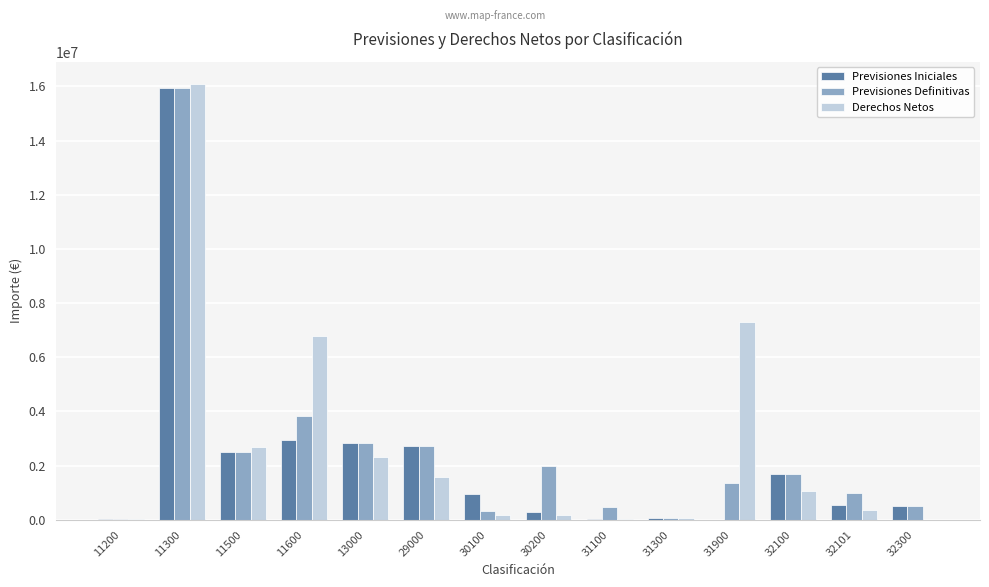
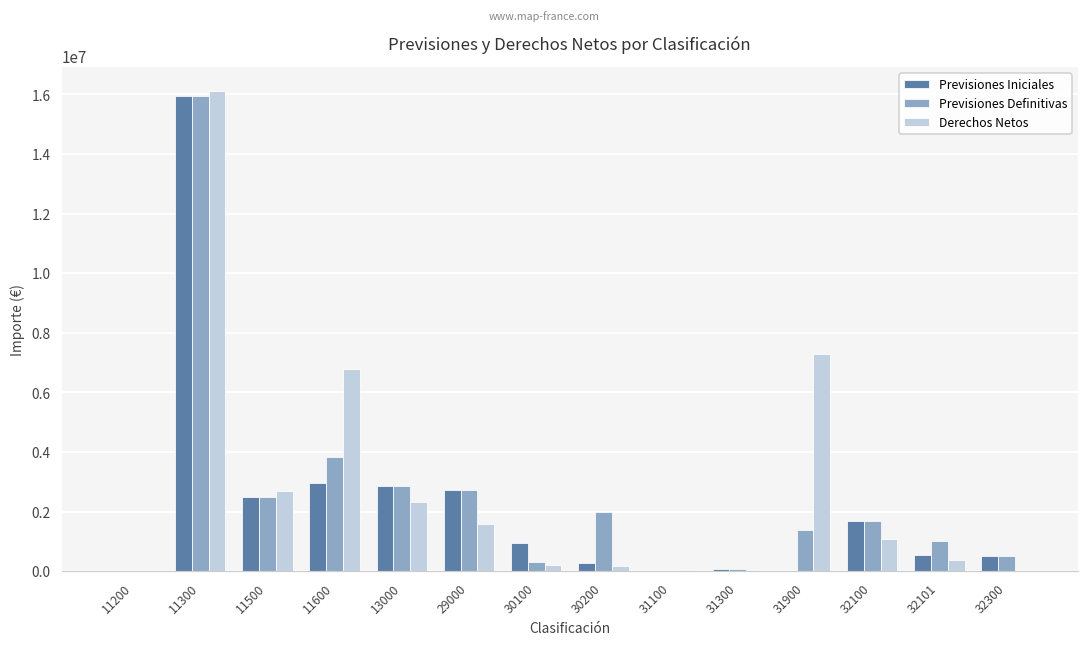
  {
    "Previsiones Iniciales": {
      "11300": 16000000,
      "11500": 2500000,
      "11600": 3000000,
      "13000": 2800000,
      "29000": 2700000,
      "30100": 1000000,
      "30200": 300000,
      "32100": 1700000,
      "32101": 500000,
      "32300": 500000
    },
    "Previsiones Definitivas": {
      "11300": 16000000,
      "11500": 2500000,
      "11600": 3800000,
      "13000": 2800000,
      "29000": 2700000,
      "30100": 300000,
      "30200": 2000000,
-     "31100": 500000,
+     "31100": 0,
      "31900": 1400000,
      "32100": 1700000,
      "32101": 1000000,
      "32300": 500000
    },
    "Derechos Netos": {
      "11300": 16100000,
      "11500": 2700000,
      "11600": 6800000,
      "13000": 2300000,
      "29000": 1600000,
      "30100": 200000,
      "30200": 200000,
      "31900": 7300000,
      "32100": 1100000,
      "32101": 400000
    }
  }
